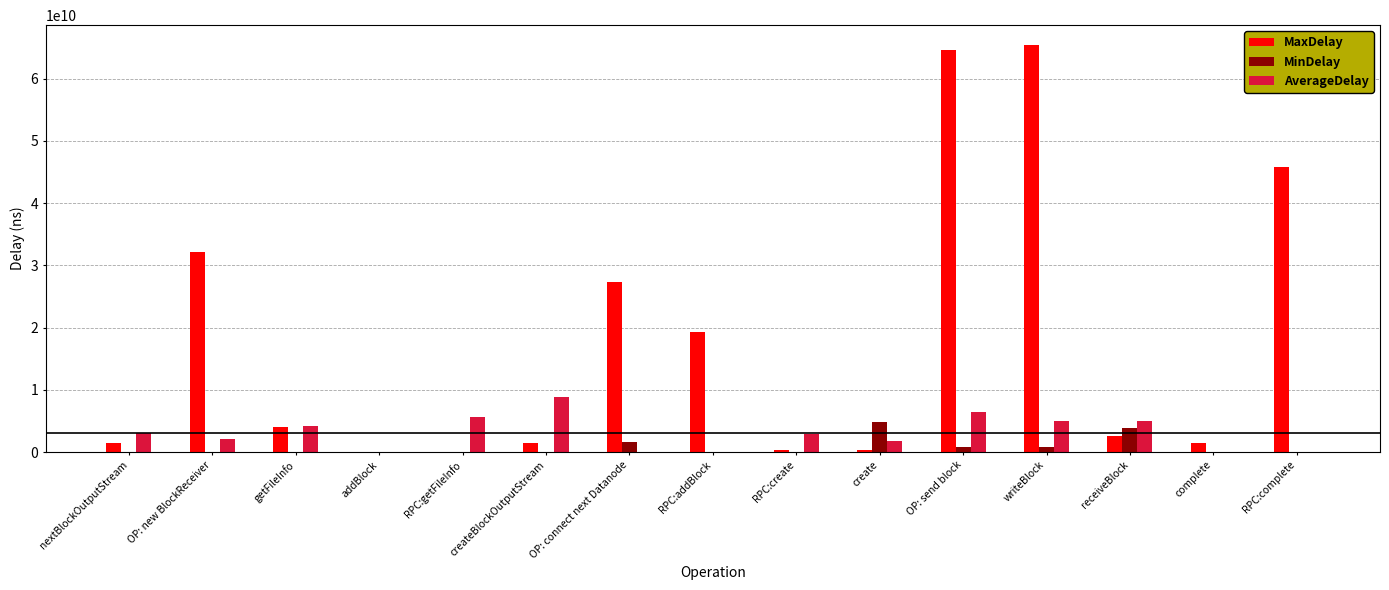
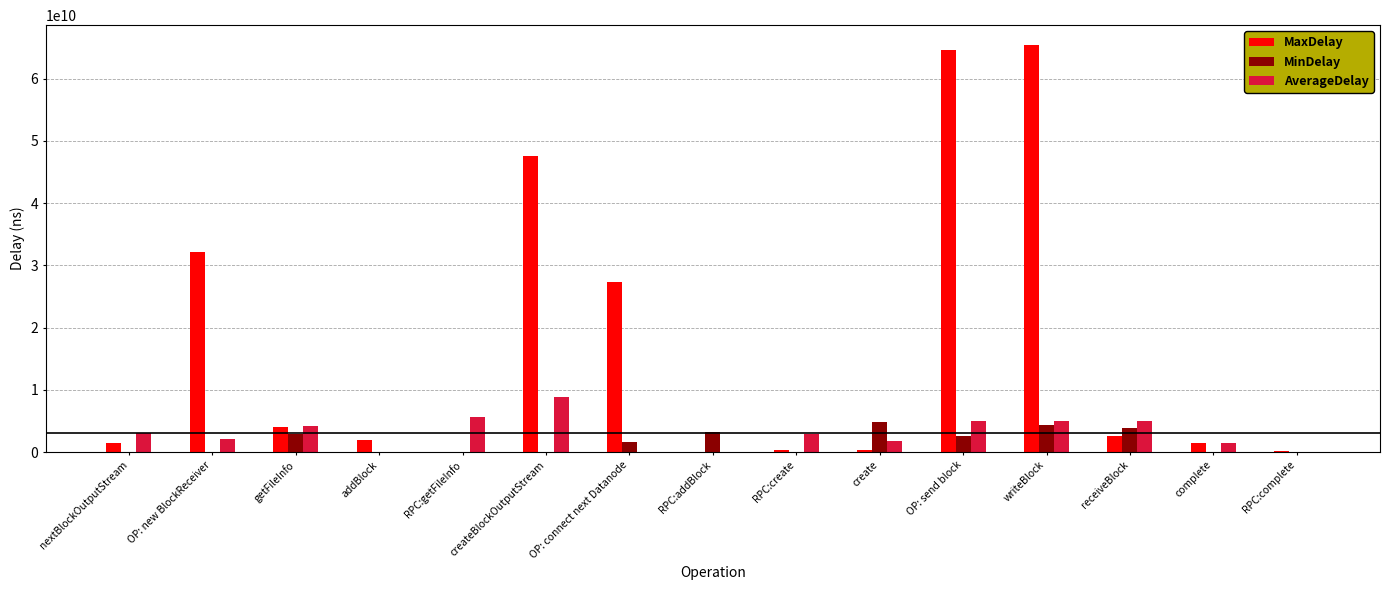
  {
    "MaxDelay": {
      "nextBlockOutputStream": 1000000000,
      "OP: new BlockReceiver": 32000000000,
      "getFileInfo": 4000000000,
-     "addBlock": 0,
-     "createBlockOutputStream": 1000000000,
+     "addBlock": 2000000000,
+     "createBlockOutputStream": 48000000000,
      "OP: connect next Datanode": 27000000000,
-     "RPC:addBlock": 19000000000,
+     "RPC:addBlock": 0,
      "OP: send block": 65000000000,
      "writeBlock": 65000000000,
      "receiveBlock": 3000000000,
      "complete": 2000000000,
-     "RPC:complete": 46000000000
+     "RPC:complete": 0
    },
    "MinDelay": {
-     "getFileInfo": 0,
+     "getFileInfo": 3000000000,
      "OP: connect next Datanode": 2000000000,
-     "RPC:addBlock": 0,
+     "RPC:addBlock": 3000000000,
      "create": 5000000000,
-     "OP: send block": 1000000000,
-     "writeBlock": 1000000000,
+     "OP: send block": 3000000000,
+     "writeBlock": 4000000000,
      "receiveBlock": 4000000000
    },
    "AverageDelay": {
      "nextBlockOutputStream": 3000000000,
      "OP: new BlockReceiver": 2000000000,
      "getFileInfo": 4000000000,
      "RPC:getFileInfo": 6000000000,
      "createBlockOutputStream": 9000000000,
      "RPC:create": 3000000000,
      "create": 2000000000,
-     "OP: send block": 6000000000,
+     "OP: send block": 5000000000,
      "writeBlock": 5000000000,
      "receiveBlock": 5000000000,
-     "complete": 0
+     "complete": 2000000000
    }
  }
